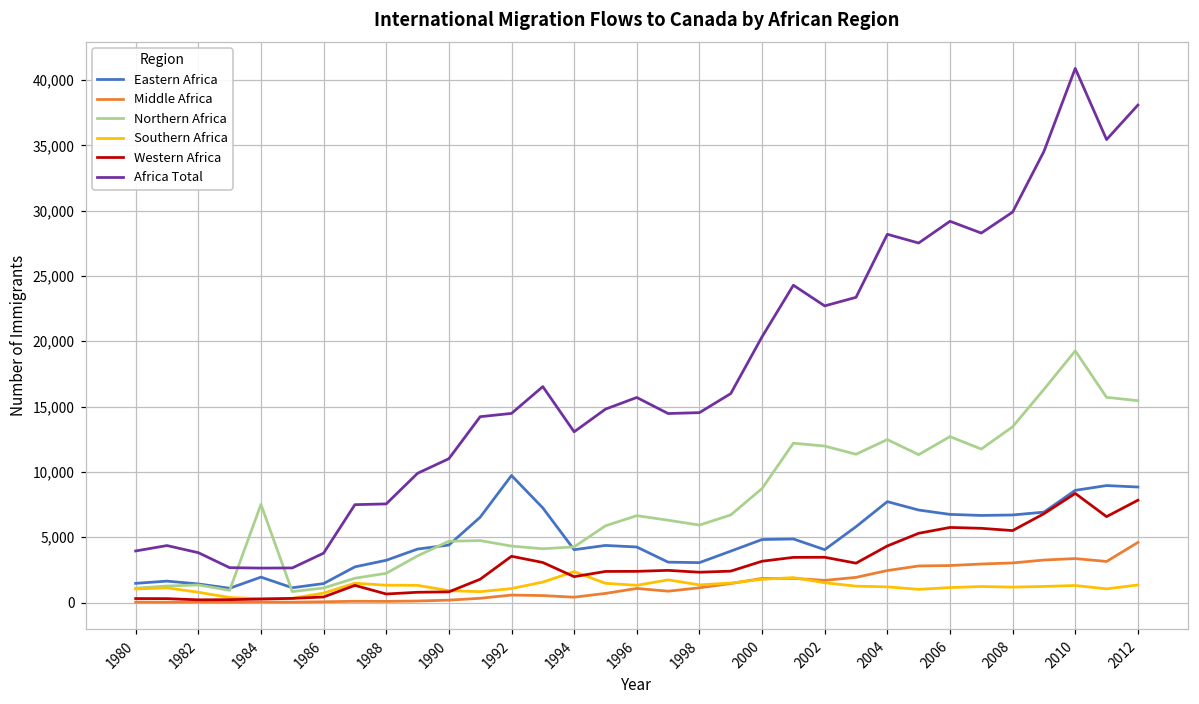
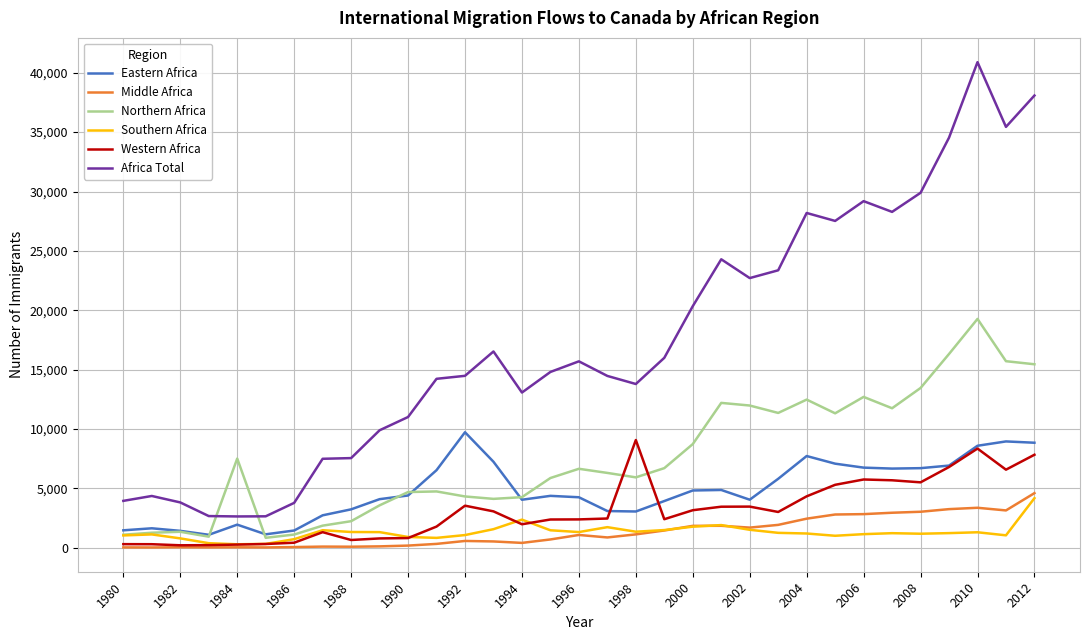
  {
    "Eastern Africa": {
      "1980": "1,500",
      "1984": "1,900",
      "1986": "1,500",
      "1988": "3,200",
      "1990": "4,400",
      "1992": "9,700",
      "1996": "4,300",
      "1998": "3,100",
      "2000": "4,800",
      "2002": "4,000",
      "2004": "7,700",
      "2006": "6,800",
      "2008": "6,700",
      "2010": "8,600",
      "2012": "8,800"
    },
    "Middle Africa": {
      "1980": "0",
      "1984": "0",
      "1986": "100",
      "1988": "100",
      "1990": "200",
      "1992": "600",
      "1994": "400",
      "1996": "1,100",
      "1998": "1,100",
      "2004": "2,500",
      "2006": "2,800",
      "2008": "3,000",
      "2010": "3,400",
      "2012": "4,600"
    },
    "Northern Africa": {
      "1984": "7,500",
      "1986": "1,100",
      "1988": "2,200",
      "1990": "4,700",
      "1992": "4,300",
      "1996": "6,700",
      "1998": "5,900",
      "2000": "8,700",
      "2002": "12,000",
      "2004": "12,500",
      "2006": "12,700",
      "2008": "13,500",
      "2010": "19,300",
      "2012": "15,500"
    },
    "Southern Africa": {
      "1982": "800",
      "1986": "700",
      "1988": "1,300",
      "1992": "1,100",
      "1994": "2,400",
      "1996": "1,300",
      "1998": "1,400",
      "2004": "1,200",
      "2006": "1,100",
      "2008": "1,200",
      "2010": "1,300",
-     "2012": "1,300"
+     "2012": "4,200"
    },
    "Western Africa": {
      "1980": "300",
      "1986": "400",
      "1988": "700",
      "1992": "3,500",
      "1994": "2,000",
      "1996": "2,400",
-     "1998": "2,300",
+     "1998": "9,100",
      "2000": "3,200",
      "2002": "3,500",
      "2004": "4,300",
      "2006": "5,800",
      "2008": "5,500",
      "2010": "8,400",
      "2012": "7,800"
    },
    "Africa Total": {
      "1980": "4,000",
      "1982": "3,800",
      "1984": "2,600",
      "1986": "3,800",
      "1988": "7,600",
      "1990": "11,000",
      "1992": "14,500",
      "1994": "13,100",
      "1996": "15,700",
-     "1998": "14,500",
+     "1998": "13,800",
      "2000": "20,300",
      "2002": "22,700",
      "2004": "28,200",
      "2006": "29,200",
      "2008": "29,900",
      "2010": "40,900",
      "2012": "38,100"
    }
  }
